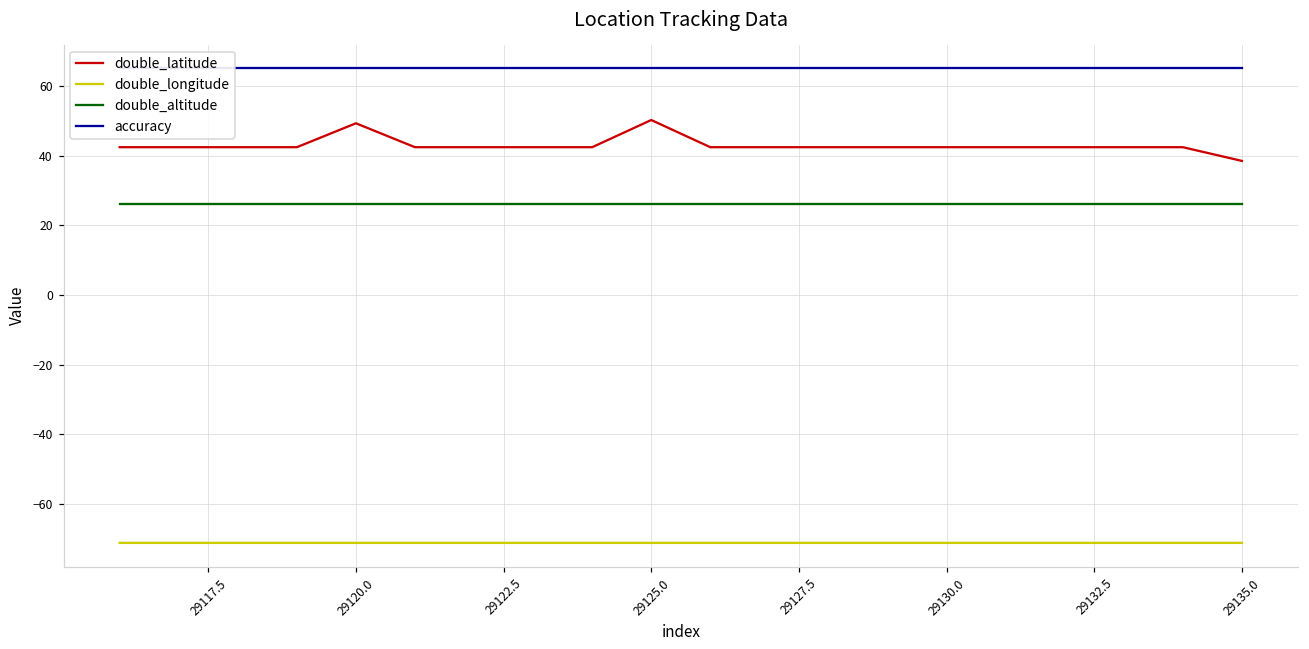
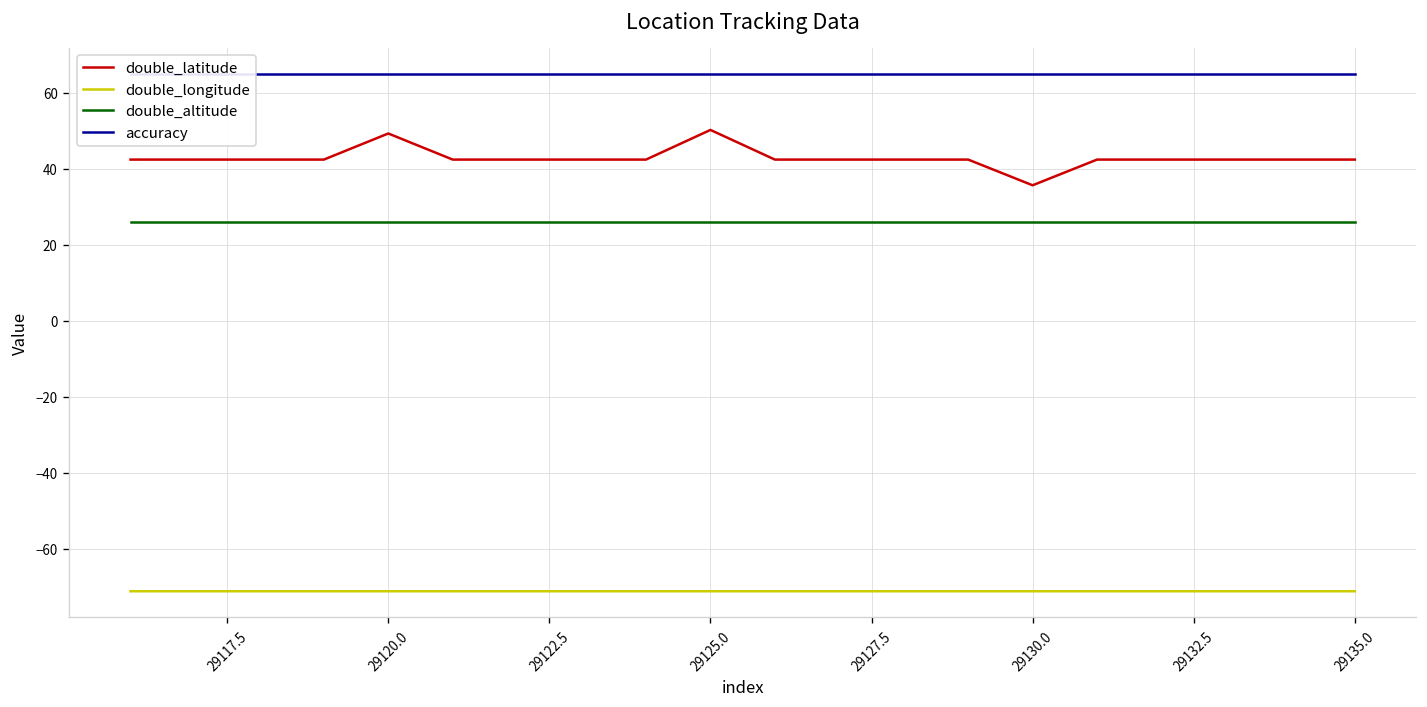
  {
    "double_latitude": {
      "29120.0": 49,
      "29125.0": 50,
-     "29130.0": 42,
-     "29135.0": 38
+     "29130.0": 36,
+     "29135.0": 42
    },
    "double_longitude": {
      "29120.0": -71,
      "29125.0": -71,
      "29130.0": -71,
      "29135.0": -71
    },
    "double_altitude": {
      "29120.0": 26,
      "29125.0": 26,
      "29130.0": 26,
      "29135.0": 26
    },
    "accuracy": {
      "29120.0": 65,
      "29125.0": 65,
      "29130.0": 65,
      "29135.0": 65
    }
  }
